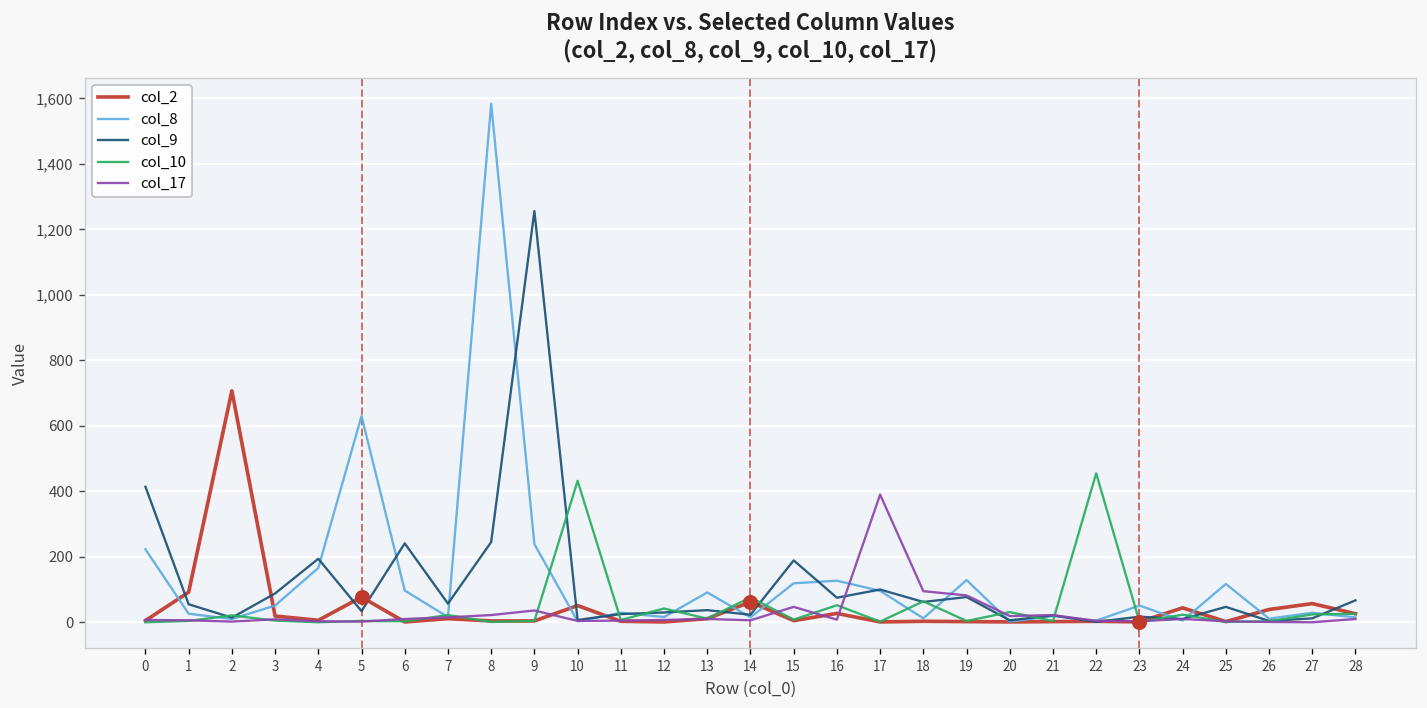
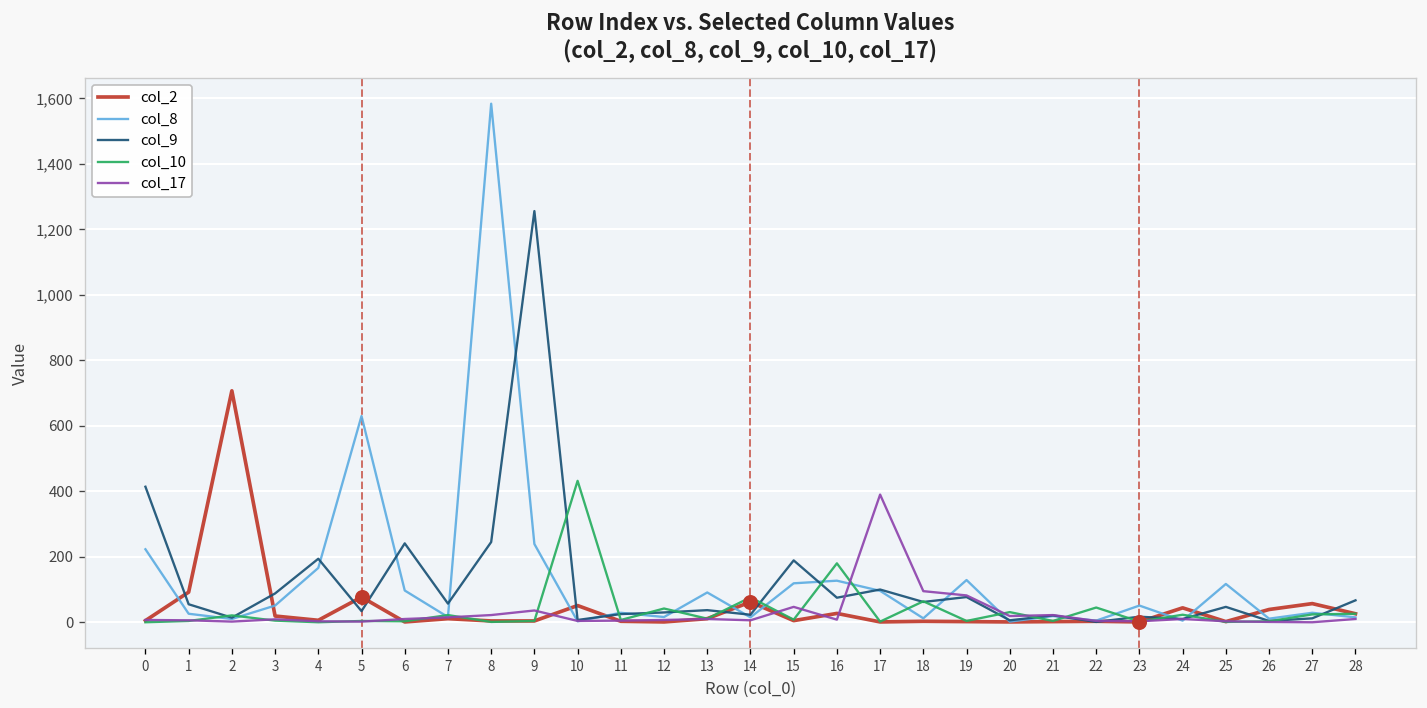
  {
    "col_8": {
      "0": "220",
      "1": "30",
      "3": "50",
      "4": "170",
      "5": "630",
      "6": "100",
      "8": "1,580",
      "9": "240",
      "13": "90",
      "15": "120",
      "16": "130",
      "19": "130",
      "23": "50",
      "25": "120"
    },
    "col_9": {
      "0": "410",
      "1": "60",
      "3": "90",
      "4": "190",
      "5": "30",
      "6": "240",
      "7": "60",
      "8": "250",
      "9": "1,260",
      "12": "30",
      "13": "40",
      "15": "190",
      "16": "80",
      "23": "20",
      "25": "50",
      "27": "10",
      "28": "70"
    },
    "col_10": {
      "10": "430",
      "12": "40",
      "14": "80",
-     "16": "50",
+     "16": "180",
      "20": "30",
-     "22": "460",
+     "22": "50",
      "24": "20"
    },
    "col_17": {
      "8": "20",
      "9": "40",
      "15": "50",
      "16": "10",
      "17": "390",
      "18": "100",
      "20": "20",
      "27": "0"
    }
  }
